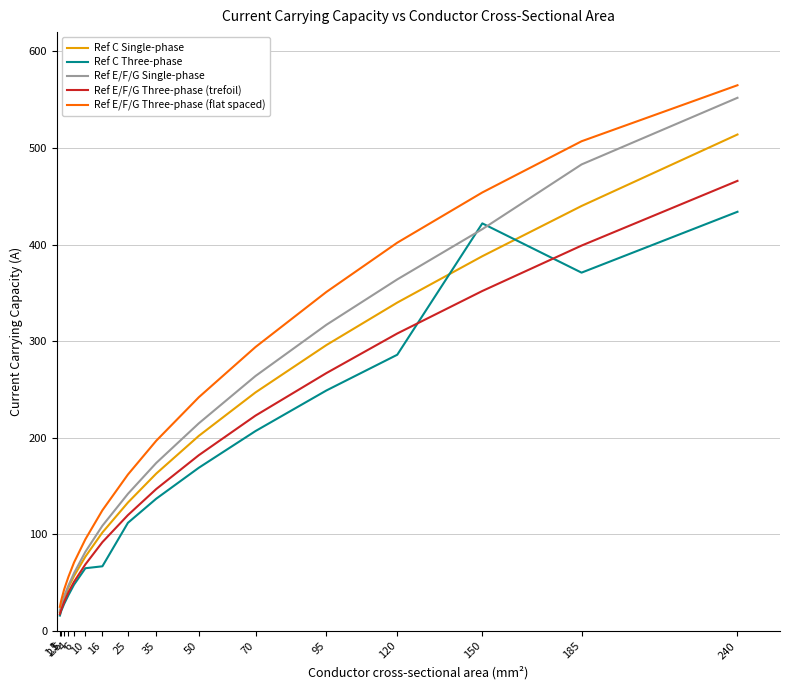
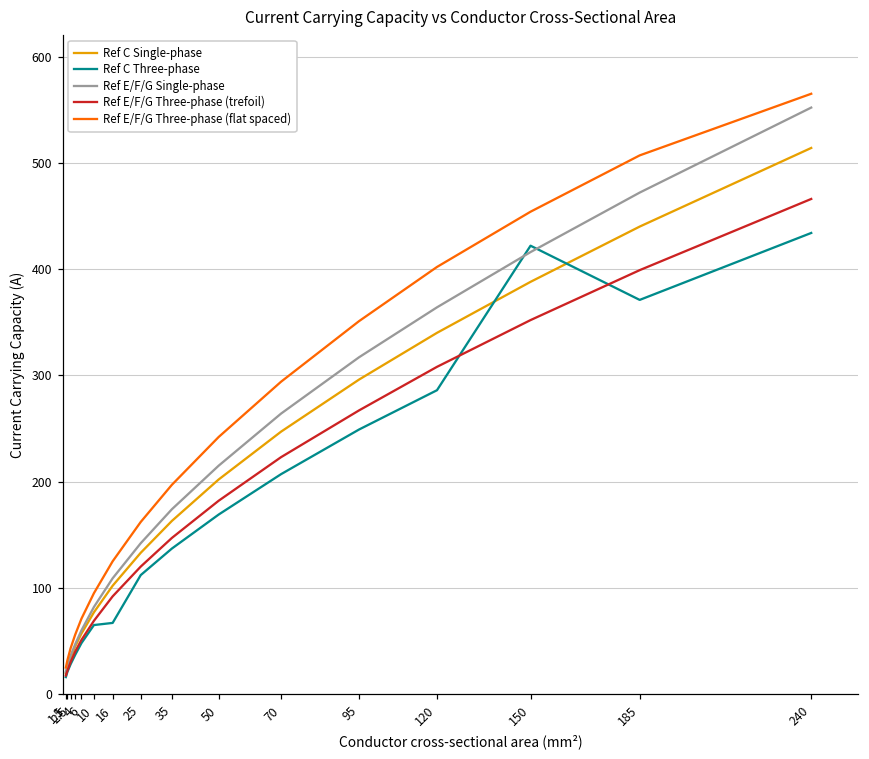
  {
    "Ref C Single-phase": {
      "6": 60,
      "10": 80,
      "16": 100,
      "25": 130,
      "35": 160,
      "50": 200,
      "70": 250,
      "95": 300,
      "120": 340,
      "150": 390,
      "185": 440,
      "240": 510
    },
    "Ref C Three-phase": {
      "4": 40,
      "6": 50,
      "10": 70,
      "16": 70,
      "25": 110,
      "35": 140,
      "50": 170,
      "70": 210,
      "95": 250,
      "120": 290,
      "150": 420,
      "185": 370,
      "240": 430
    },
    "Ref E/F/G Single-phase": {
      "6": 60,
      "10": 80,
      "16": 110,
      "25": 140,
      "35": 170,
      "50": 220,
      "70": 260,
      "95": 320,
      "120": 360,
      "150": 420,
-     "185": 480,
+     "185": 470,
      "240": 550
    },
    "Ref E/F/G Three-phase (trefoil)": {
      "4": 40,
      "6": 50,
      "10": 70,
      "16": 90,
      "25": 120,
      "35": 150,
      "50": 180,
      "70": 220,
      "95": 270,
      "120": 310,
      "150": 350,
      "185": 400,
      "240": 470
    },
    "Ref E/F/G Three-phase (flat spaced)": {
      "1.5": 30,
      "2.5": 40,
      "4": 60,
      "6": 70,
      "10": 100,
      "16": 130,
      "25": 160,
      "35": 200,
      "50": 240,
      "70": 290,
      "95": 350,
      "120": 400,
      "150": 450,
      "185": 510,
      "240": 570
    }
  }
